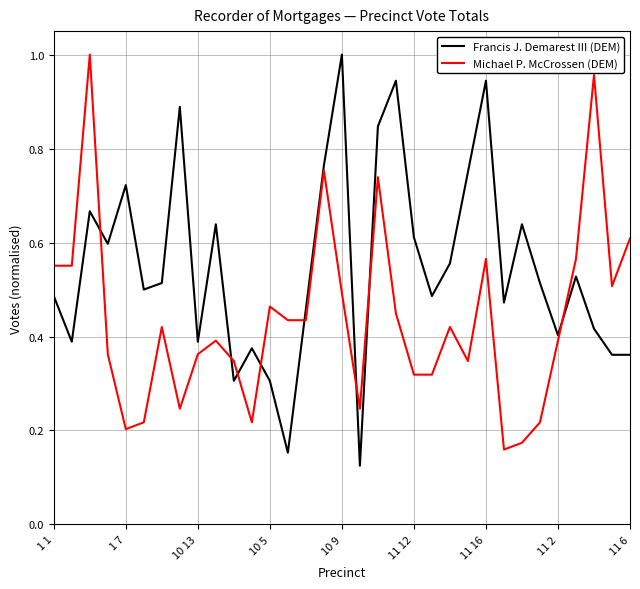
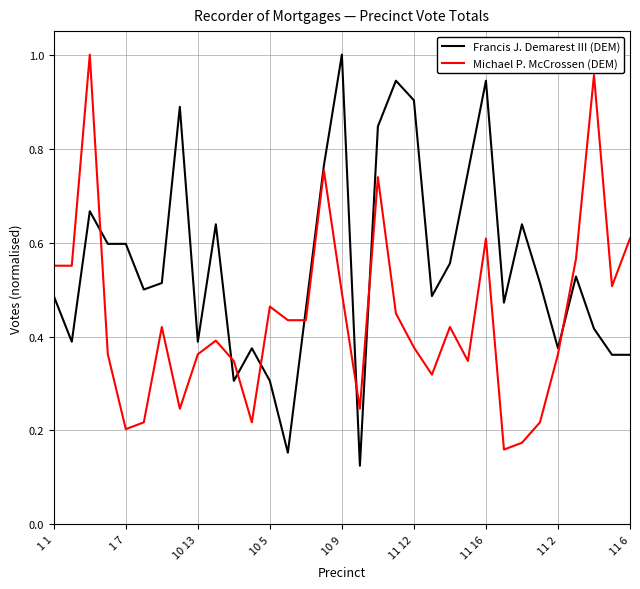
  {
    "Francis J. Demarest III (DEM)": {
      "1 1": 0.49,
-     "1 7": 0.72,
+     "1 7": 0.60,
      "10 13": 0.39,
      "10 5": 0.31,
      "10 9": 1.00,
-     "11 12": 0.61,
+     "11 12": 0.90,
      "11 16": 0.94,
-     "11 2": 0.40,
+     "11 2": 0.38,
      "11 6": 0.36
    },
    "Michael P. McCrossen (DEM)": {
      "1 1": 0.55,
      "1 7": 0.20,
      "10 13": 0.36,
      "10 5": 0.46,
      "10 9": 0.49,
-     "11 12": 0.32,
-     "11 16": 0.57,
-     "11 2": 0.39,
+     "11 12": 0.38,
+     "11 16": 0.61,
+     "11 2": 0.36,
      "11 6": 0.61
    }
  }
